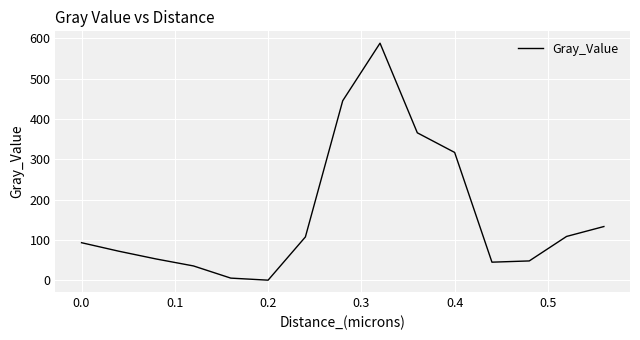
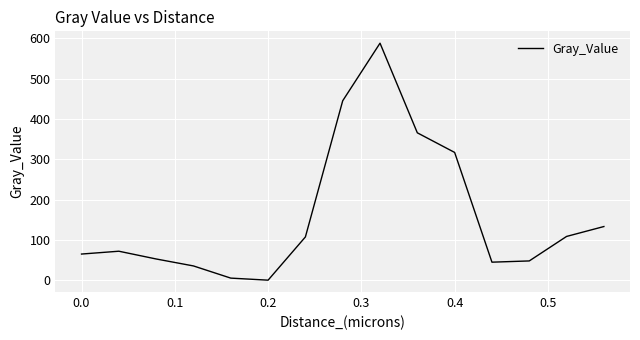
  {
-   "0.0": 90,
+   "0.0": 60,
    "0.2": 0,
    "0.4": 320
  }
